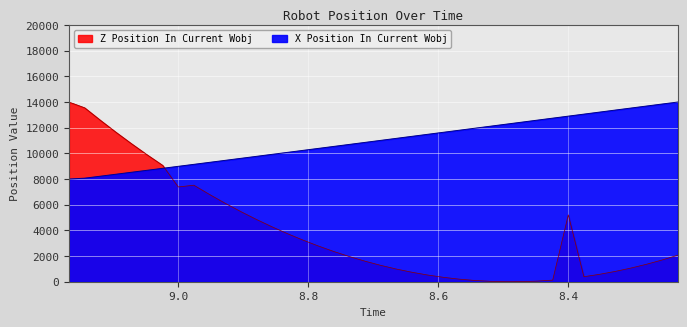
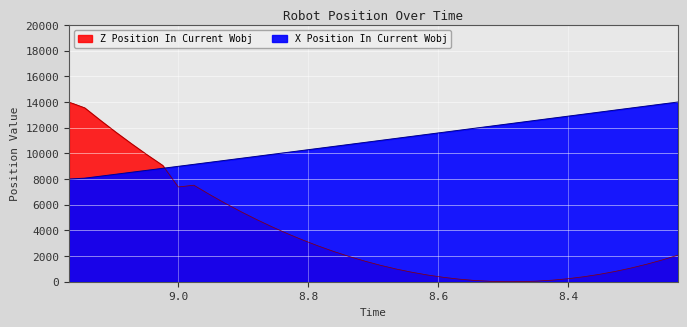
  {
    "Z Position In Current Wobj": {
      "9.0": 7400,
-     "8.4": 5200
+     "8.4": 200
    },
    "X Position In Current Wobj": {
      "9.0": 9000,
      "8.4": 12900
    }
  }
